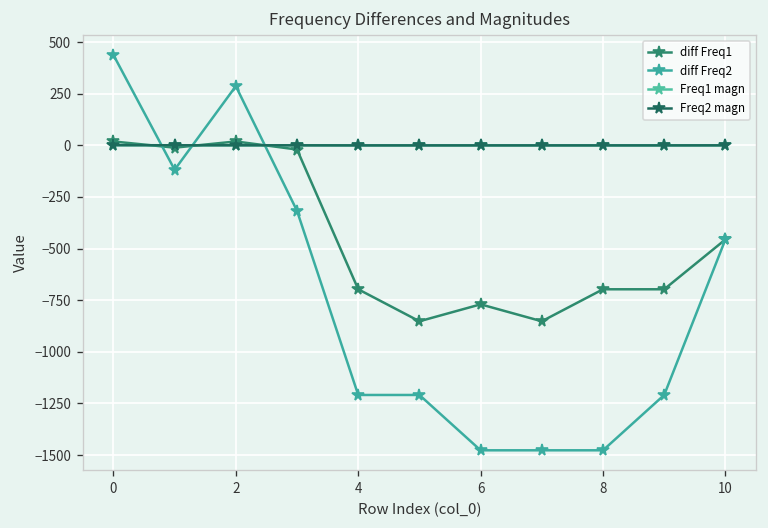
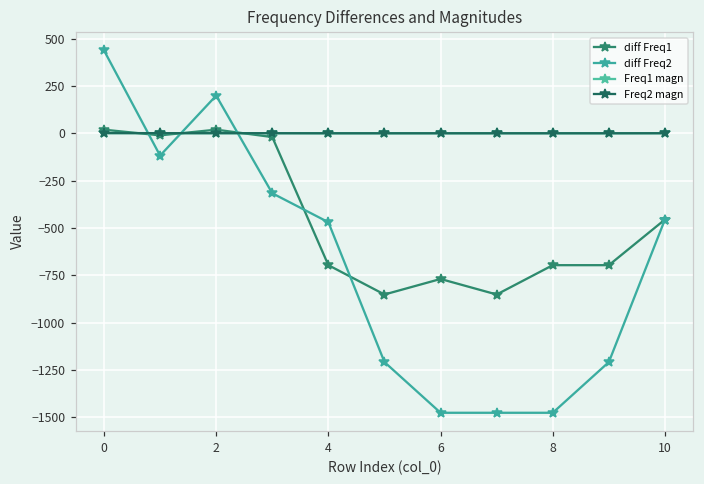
  {
    "diff Freq2": {
      "0": 440,
-     "2": 290,
-     "4": -1210,
+     "2": 200,
+     "4": -470,
      "6": -1480,
      "8": -1480
    }
  }
